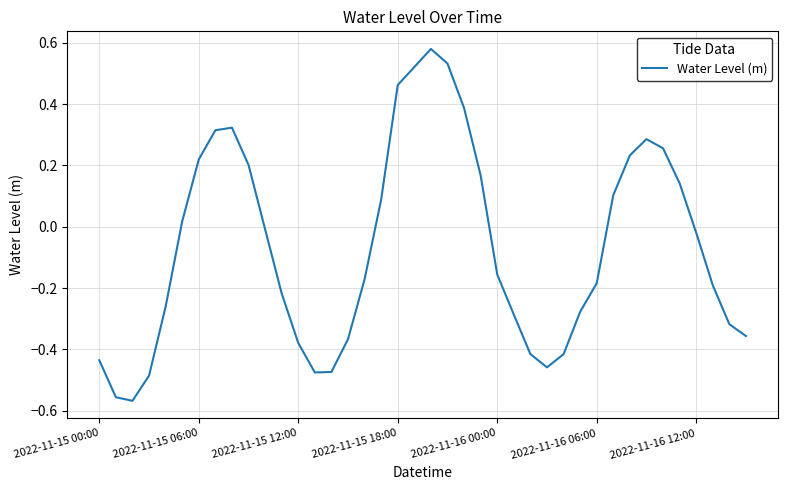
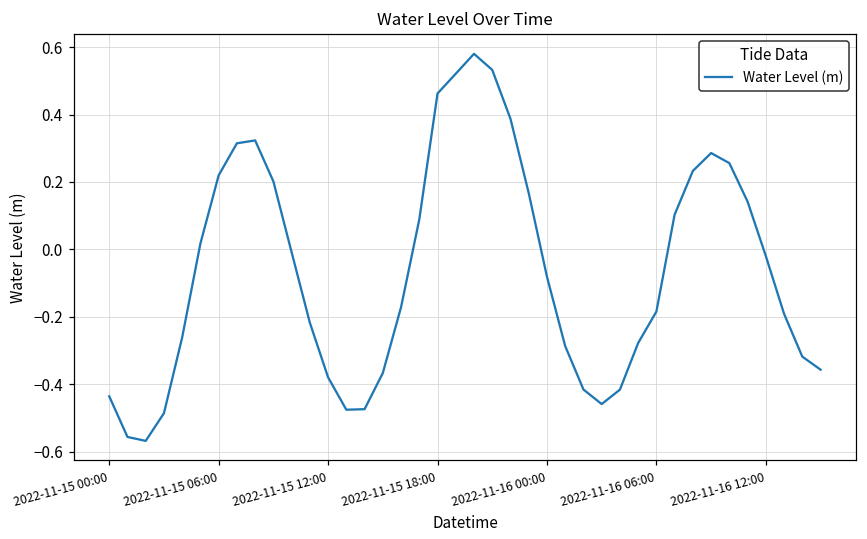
  {
    "2022-11-15 00:00": -0.44,
    "2022-11-15 06:00": 0.22,
    "2022-11-15 12:00": -0.38,
    "2022-11-15 18:00": 0.46,
-   "2022-11-16 00:00": -0.16,
+   "2022-11-16 00:00": -0.08,
    "2022-11-16 06:00": -0.18,
    "2022-11-16 12:00": -0.02
  }
